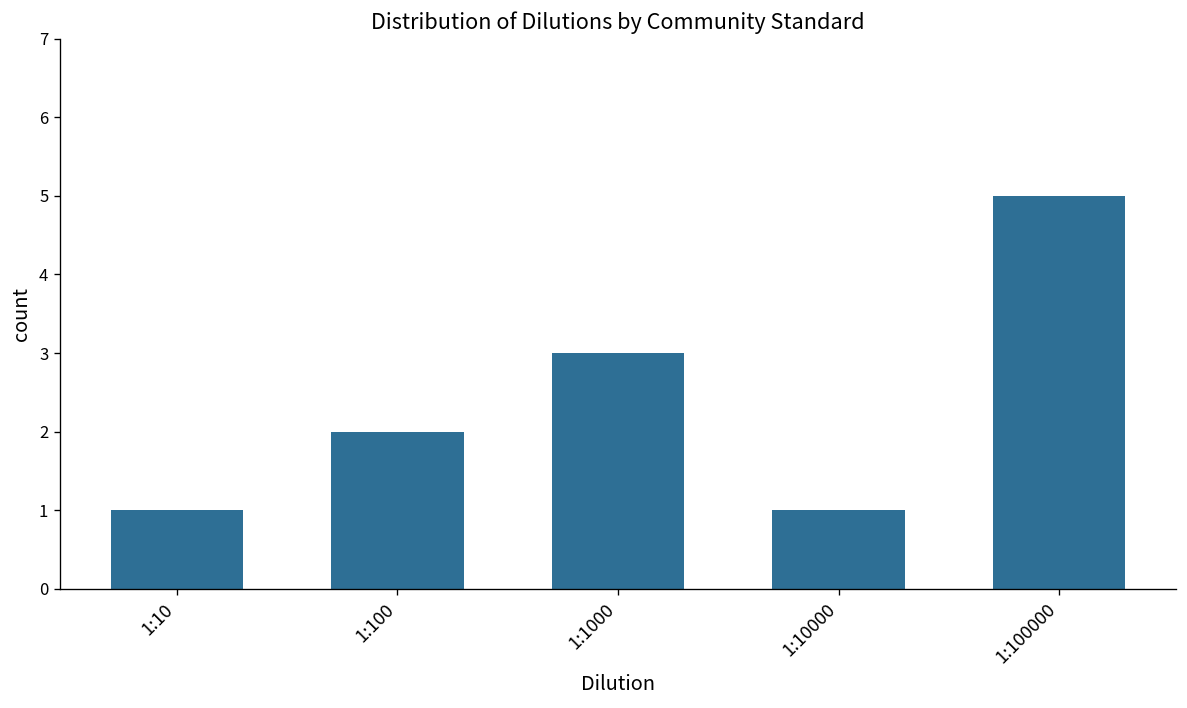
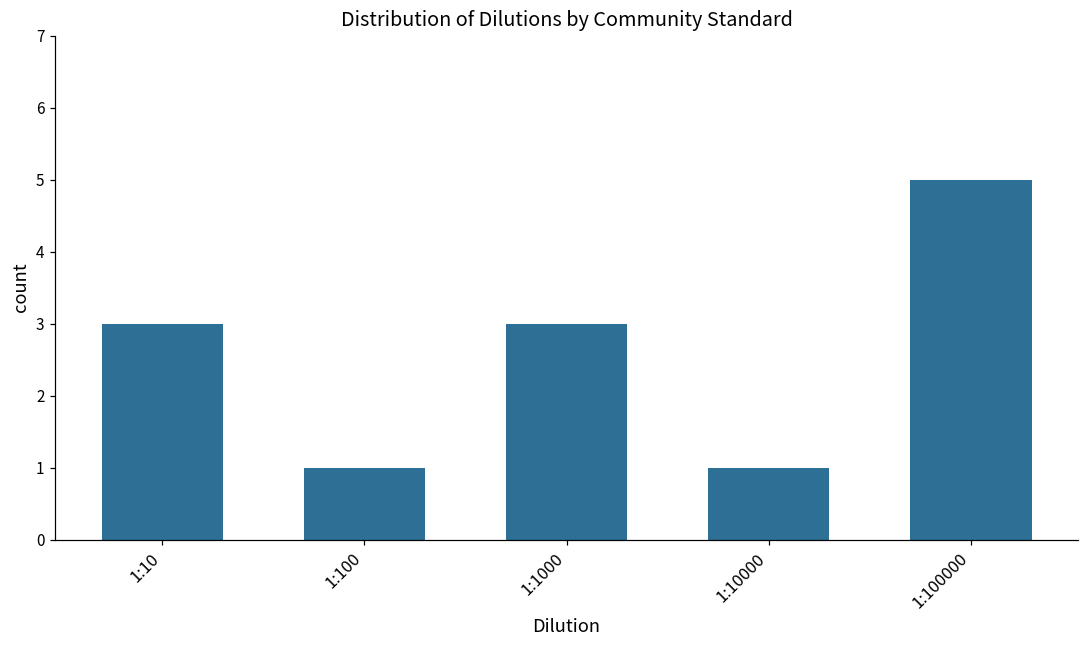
  {
-   "1:10": 1,
-   "1:100": 2,
+   "1:10": 3,
+   "1:100": 1,
    "1:1000": 3,
    "1:10000": 1,
    "1:100000": 5
  }
